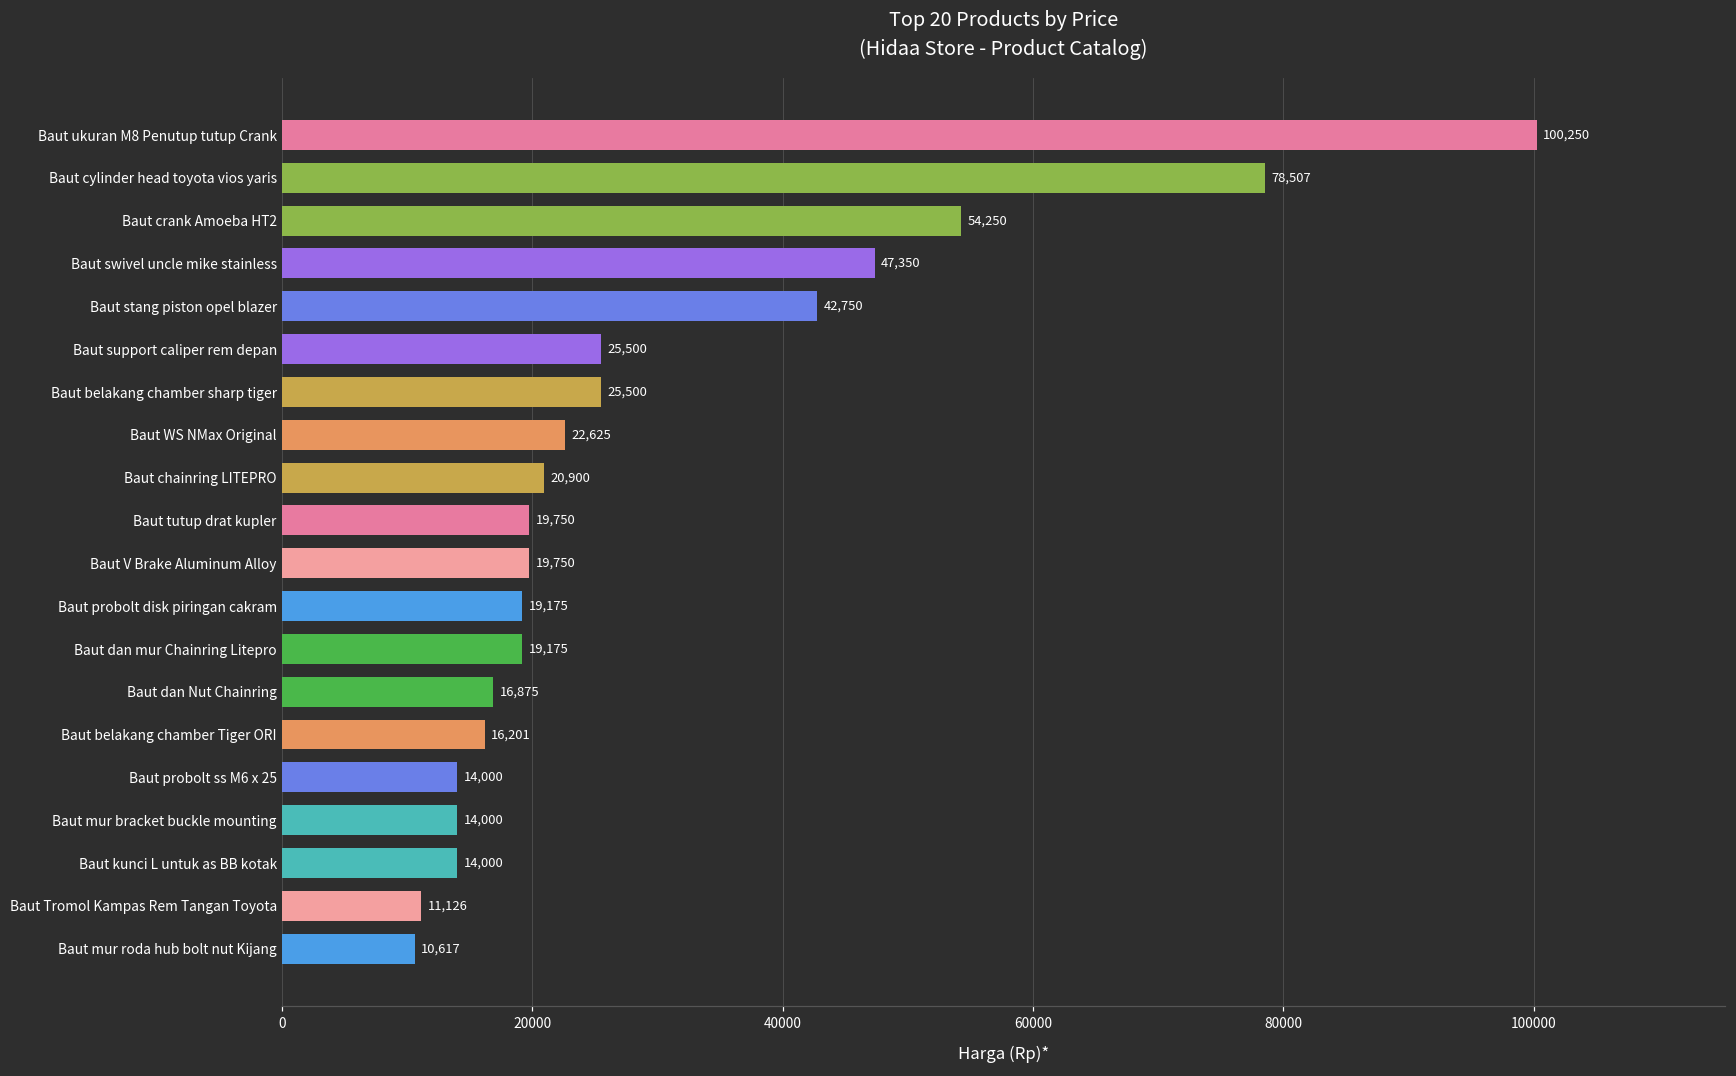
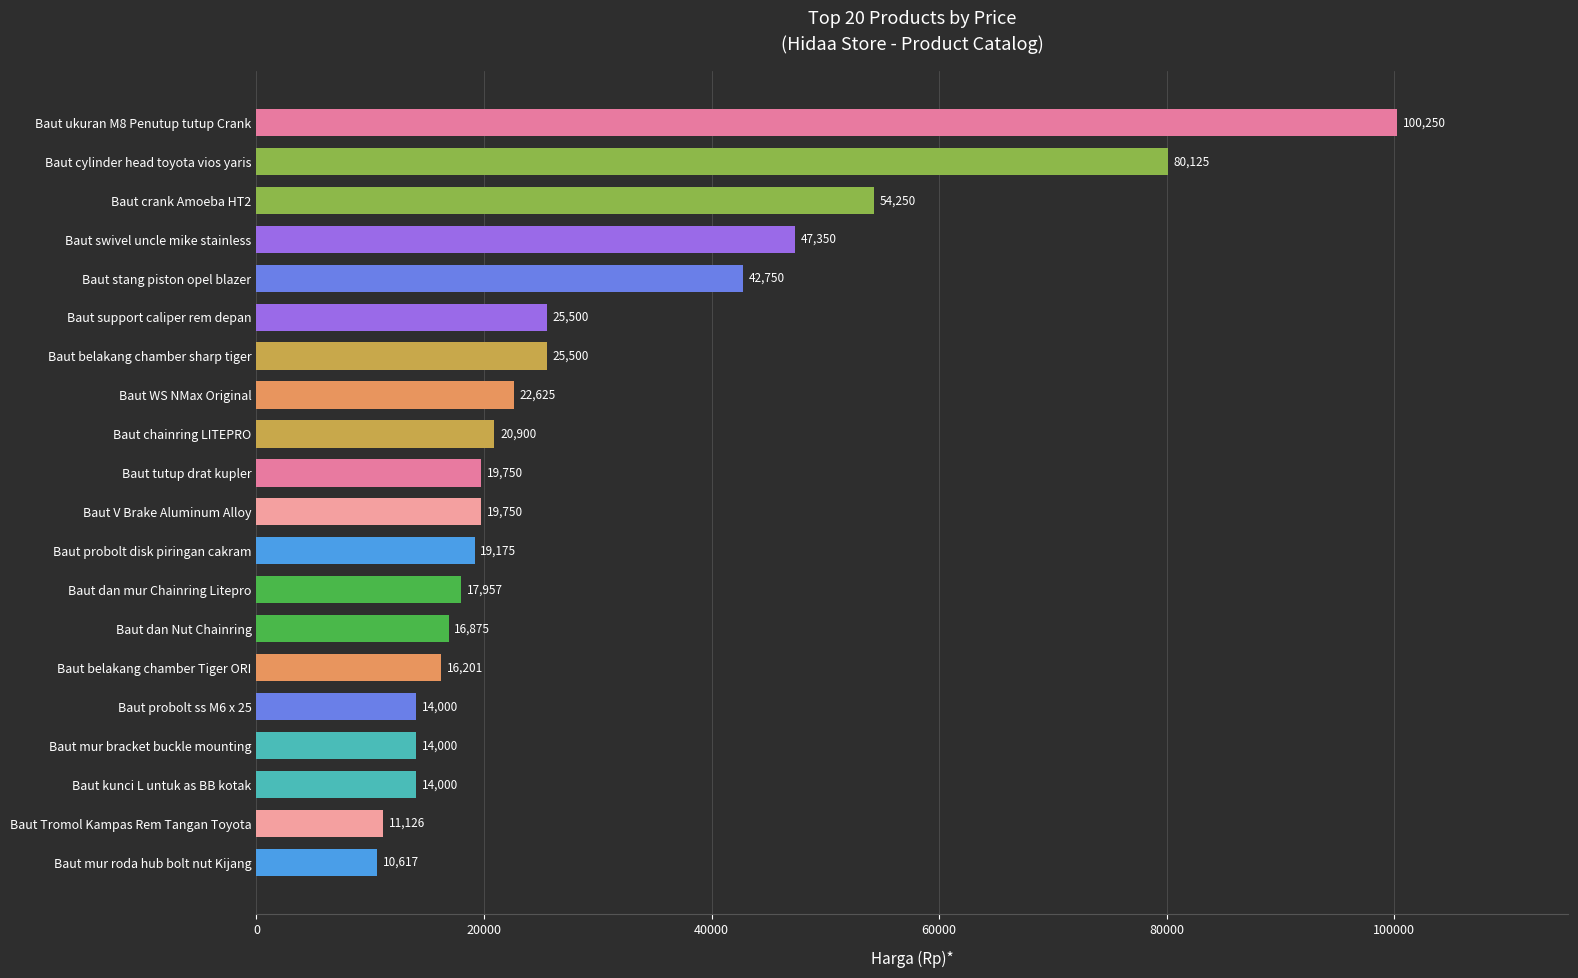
  {
    "Baut ukuran M8 Penutup tutup Crank": "100,250",
-   "Baut cylinder head toyota vios yaris": "78,507",
+   "Baut cylinder head toyota vios yaris": "80,125",
    "Baut crank Amoeba HT2": "54,250",
    "Baut swivel uncle mike stainless": "47,350",
    "Baut stang piston opel blazer": "42,750",
    "Baut support caliper rem depan": "25,500",
    "Baut belakang chamber sharp tiger": "25,500",
    "Baut WS NMax Original": "22,625",
    "Baut chainring LITEPRO": "20,900",
    "Baut tutup drat kupler": "19,750",
    "Baut V Brake Aluminum Alloy": "19,750",
    "Baut probolt disk piringan cakram": "19,175",
-   "Baut dan mur Chainring Litepro": "19,175",
+   "Baut dan mur Chainring Litepro": "17,957",
    "Baut dan Nut Chainring": "16,875",
    "Baut belakang chamber Tiger ORI": "16,201",
    "Baut probolt ss M6 x 25": "14,000",
    "Baut mur bracket buckle mounting": "14,000",
    "Baut kunci L untuk as BB kotak": "14,000",
    "Baut Tromol Kampas Rem Tangan Toyota": "11,126",
    "Baut mur roda hub bolt nut Kijang": "10,617"
  }
